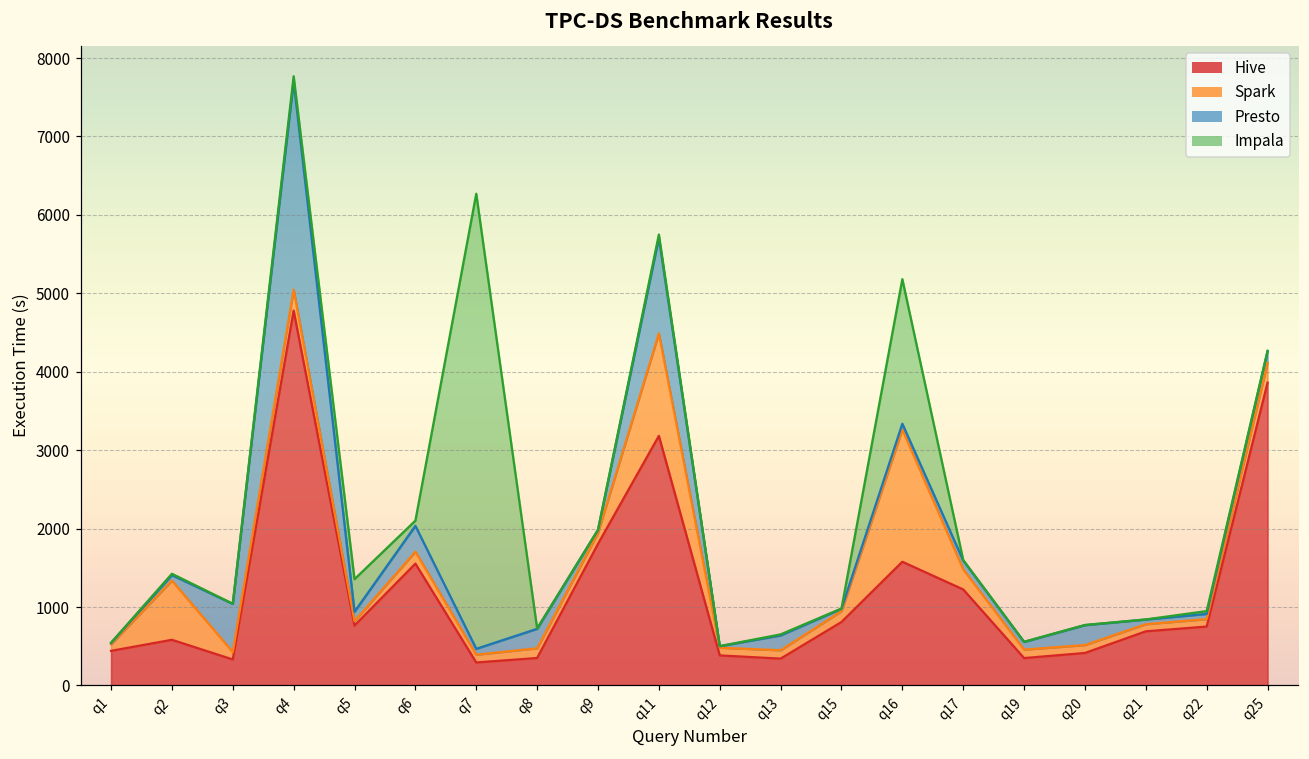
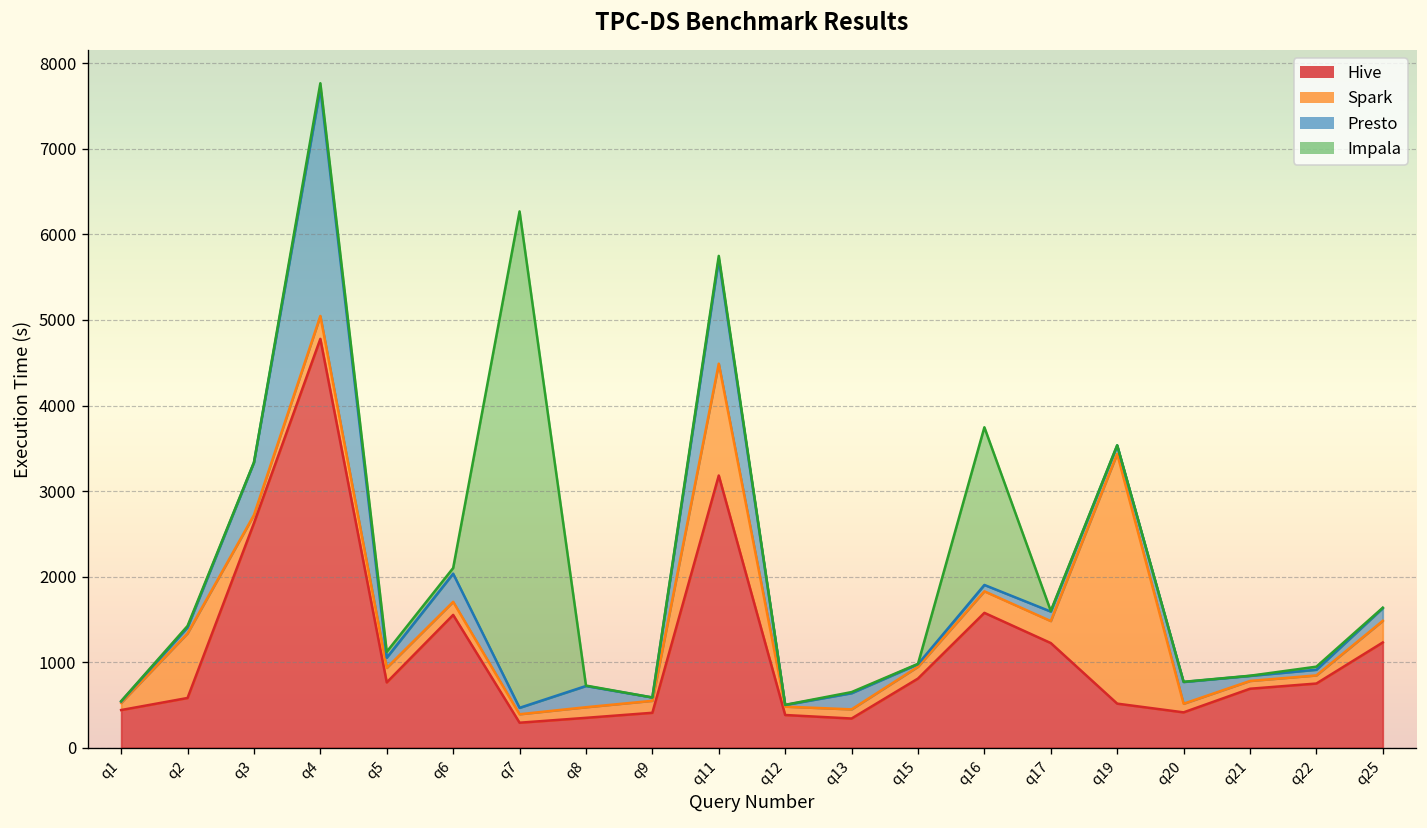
  {
    "Hive": {
      "q1": 400,
      "q2": 600,
-     "q3": 300,
+     "q3": 2600,
      "q4": 4800,
      "q5": 800,
      "q6": 1600,
      "q7": 300,
      "q8": 400,
-     "q9": 1800,
+     "q9": 400,
      "q11": 3200,
      "q12": 400,
      "q13": 300,
      "q15": 800,
      "q16": 1600,
      "q17": 1200,
-     "q19": 300,
+     "q19": 500,
      "q20": 400,
      "q21": 700,
      "q22": 800,
-     "q25": 3900
+     "q25": 1200
    },
    "Spark": {
      "q2": 800,
      "q3": 100,
      "q4": 300,
-     "q5": 100,
+     "q5": 200,
      "q6": 200,
      "q7": 100,
      "q8": 100,
      "q9": 100,
      "q11": 1300,
      "q13": 100,
-     "q16": 1700,
+     "q16": 300,
      "q17": 300,
-     "q19": 100,
+     "q19": 2900,
      "q20": 100,
      "q21": 100,
      "q22": 100,
      "q25": 300
    },
    "Presto": {
      "q4": 2700,
      "q5": 100,
      "q6": 300,
      "q7": 100,
      "q11": 1200,
      "q16": 100
    },
    "Impala": {
      "q4": 100,
-     "q5": 400,
+     "q5": 100,
      "q6": 100,
      "q7": 5800,
      "q11": 0,
      "q16": 1800
    }
  }
